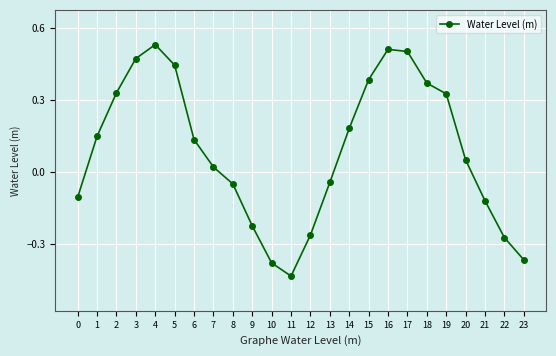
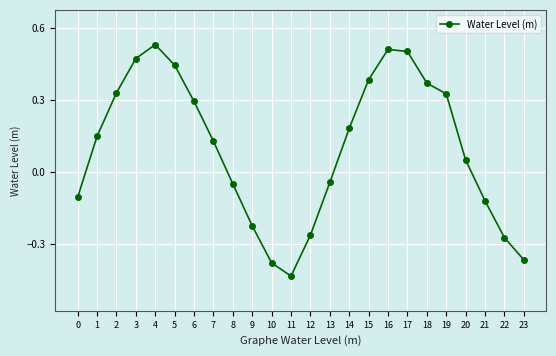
  {
    "0": -0.11,
    "1": 0.15,
    "2": 0.33,
    "3": 0.47,
    "4": 0.53,
    "5": 0.45,
-   "6": 0.14,
-   "7": 0.02,
+   "6": 0.29,
+   "7": 0.13,
    "8": -0.05,
    "9": -0.23,
    "10": -0.38,
    "11": -0.44,
    "12": -0.26,
    "13": -0.04,
    "14": 0.18,
    "15": 0.39,
    "16": 0.51,
    "17": 0.50,
    "18": 0.37,
    "19": 0.33,
    "20": 0.05,
    "21": -0.12,
    "22": -0.27,
    "23": -0.37
  }
